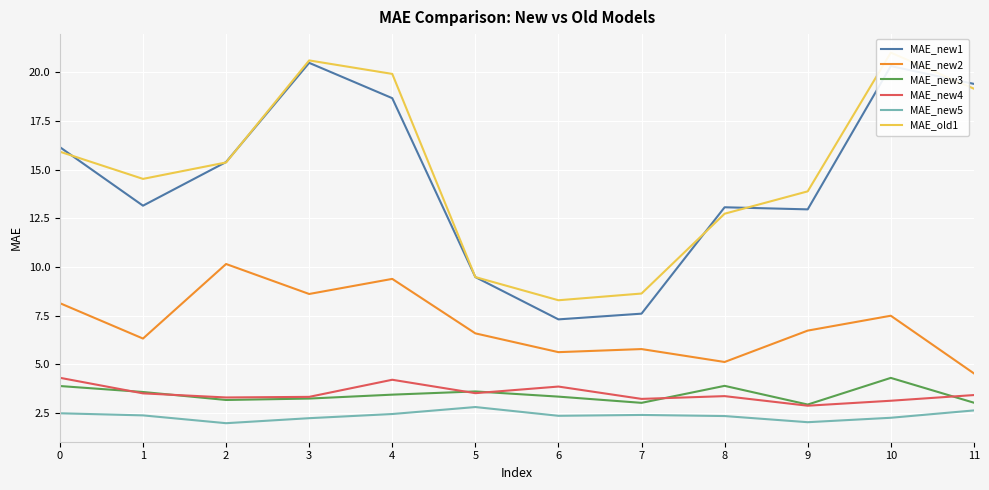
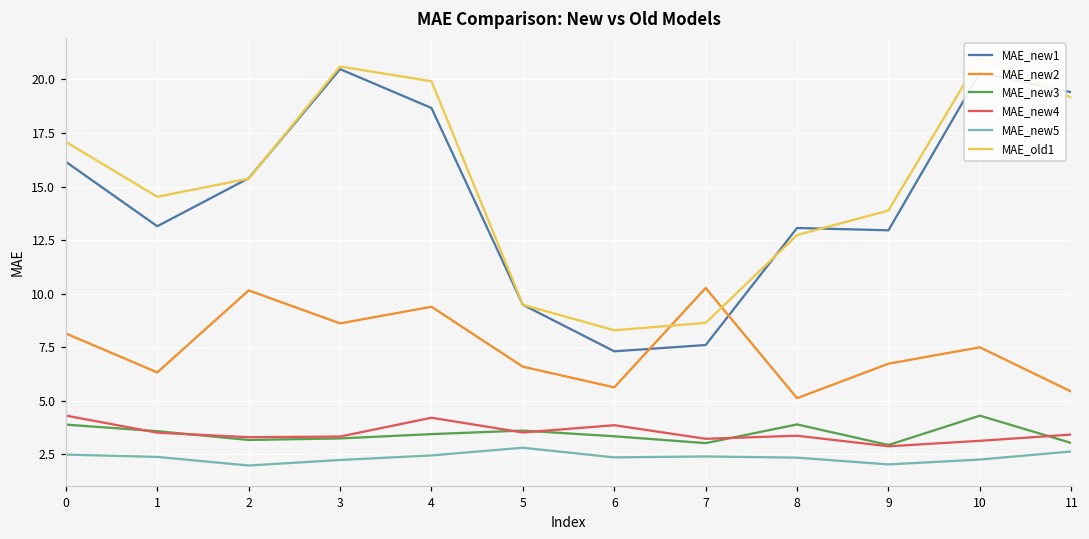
  {
    "MAE_new1": {
      "0": 16.2,
      "1": 13.1,
      "4": 18.7,
      "6": 7.3,
      "7": 7.6,
      "8": 13.1,
      "9": 13.0,
      "11": 19.4
    },
    "MAE_new2": {
      "0": 8.1,
      "1": 6.3,
      "2": 10.1,
      "3": 8.6,
      "4": 9.4,
      "5": 6.6,
      "6": 5.6,
-     "7": 5.8,
+     "7": 10.3,
      "8": 5.1,
      "9": 6.7,
      "10": 7.5,
-     "11": 4.5
+     "11": 5.4
    },
    "MAE_new3": {
      "0": 3.9,
      "4": 3.4,
      "6": 3.3,
      "7": 3.0,
      "8": 3.9,
      "10": 4.3,
      "11": 3.0
    },
    "MAE_new4": {
      "0": 4.3,
      "4": 4.2,
      "6": 3.8,
      "7": 3.2,
      "8": 3.4,
      "10": 3.1,
      "11": 3.4
    },
    "MAE_new5": {
      "0": 2.5,
      "1": 2.4,
      "2": 2.0,
      "3": 2.2,
      "4": 2.4,
      "5": 2.8,
      "6": 2.3,
      "7": 2.4,
      "8": 2.3,
      "9": 2.0,
      "10": 2.2,
      "11": 2.6
    },
    "MAE_old1": {
-     "0": 15.9,
+     "0": 17.1,
      "1": 14.5,
      "4": 19.9,
      "6": 8.3,
      "7": 8.6,
      "8": 12.7,
      "9": 13.9,
      "11": 19.2
    }
  }
